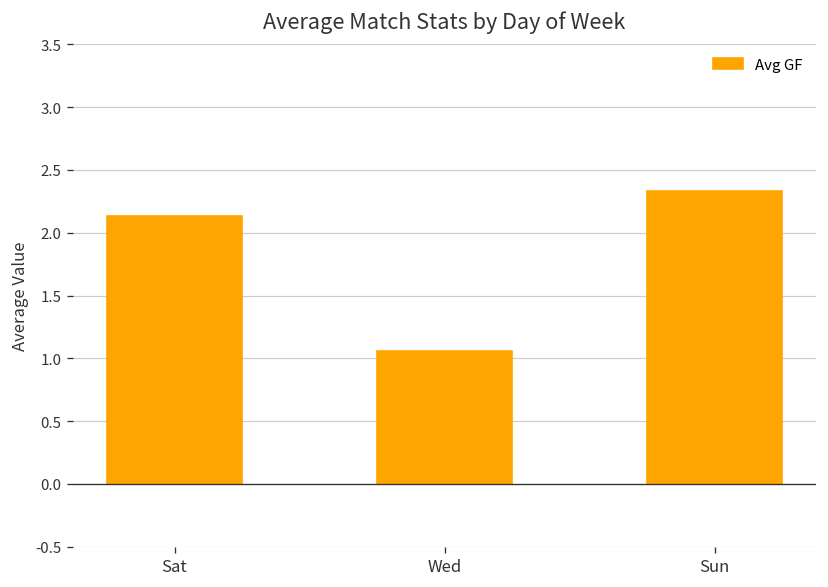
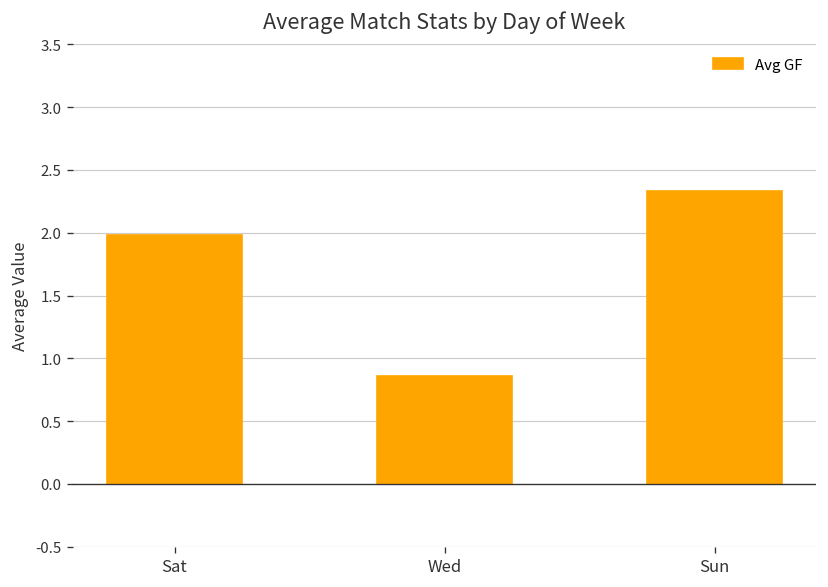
  {
-   "Sat": 2.13,
-   "Wed": 1.06,
+   "Sat": 1.98,
+   "Wed": 0.86,
    "Sun": 2.33
  }
